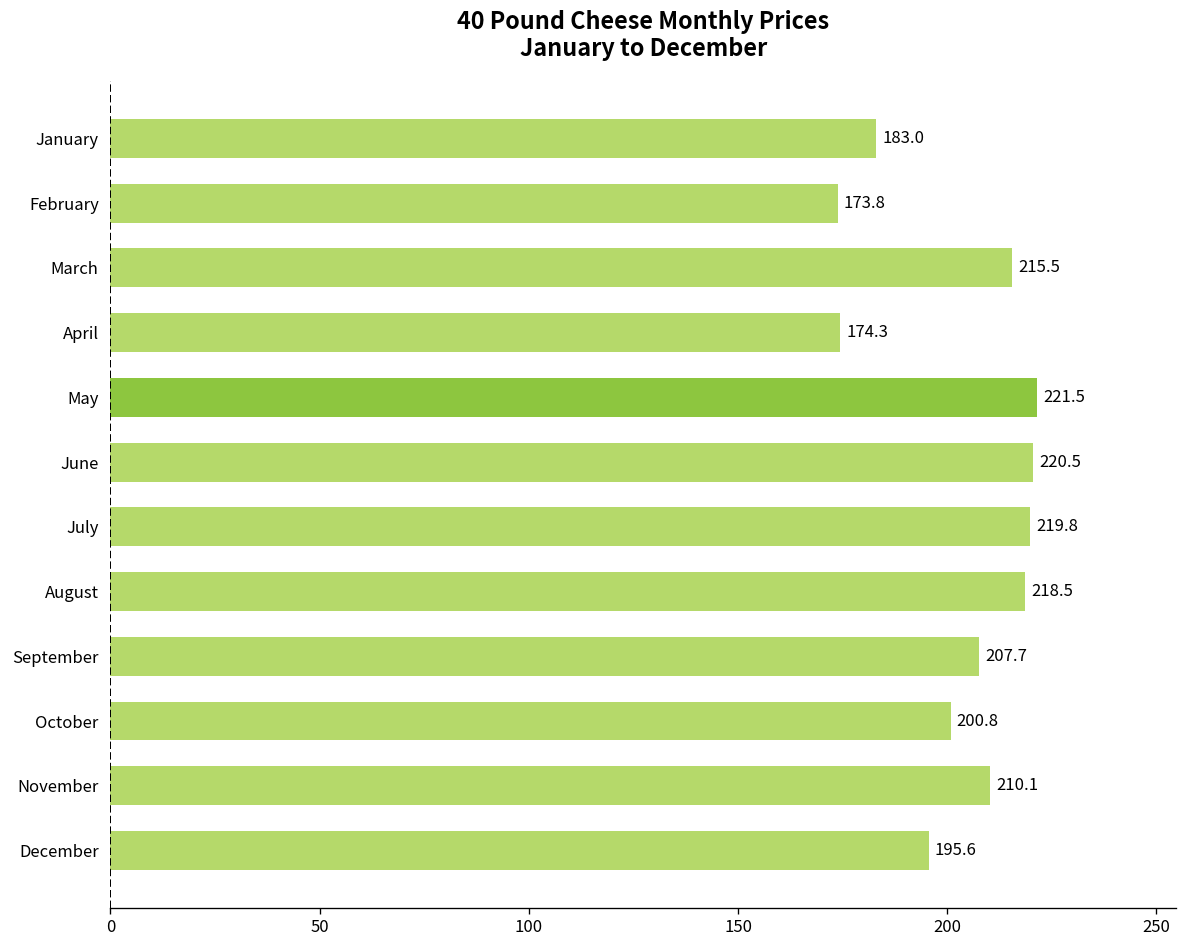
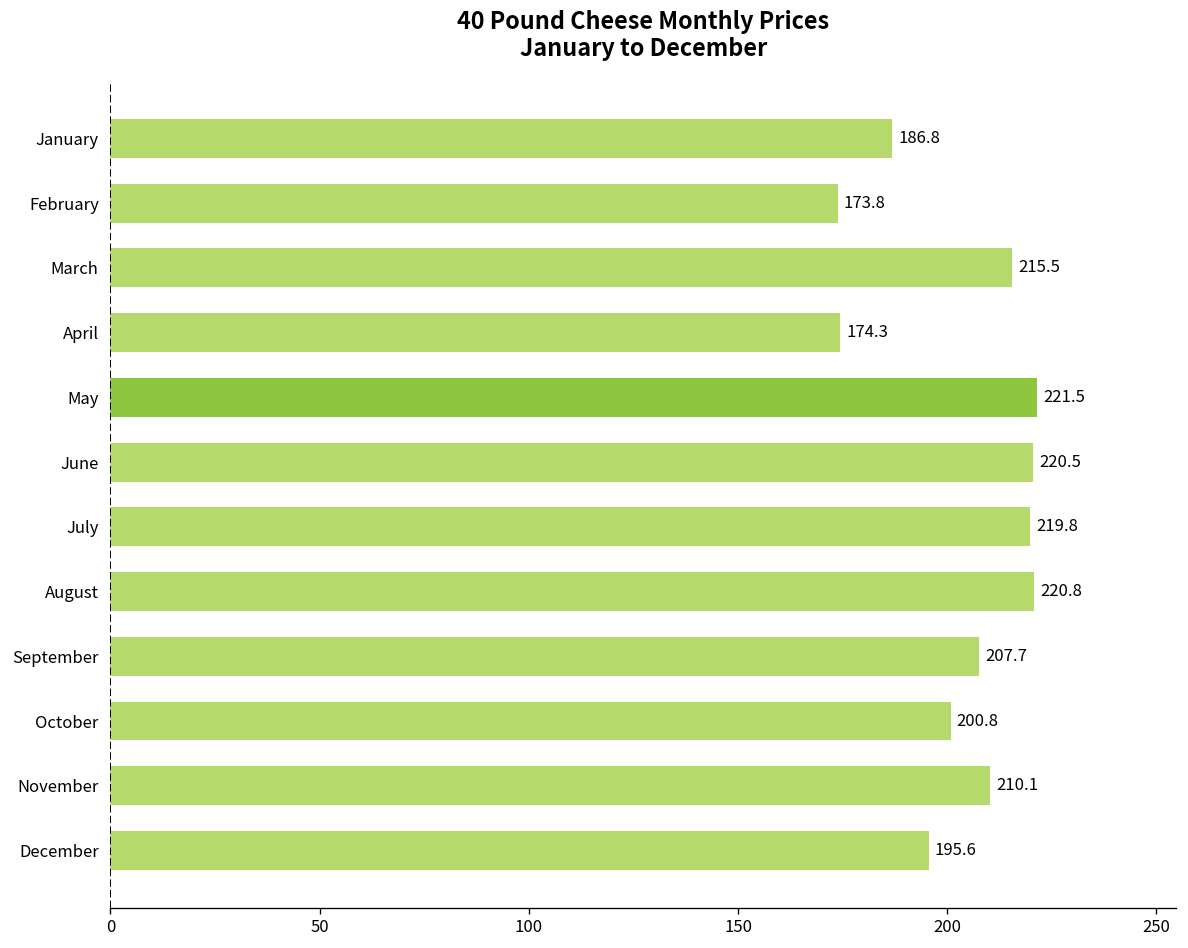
  {
-   "January": 183.0,
+   "January": 186.8,
    "February": 173.8,
    "March": 215.5,
    "April": 174.3,
    "May": 221.5,
    "June": 220.5,
    "July": 219.8,
-   "August": 218.5,
+   "August": 220.8,
    "September": 207.7,
    "October": 200.8,
    "November": 210.1,
    "December": 195.6
  }
